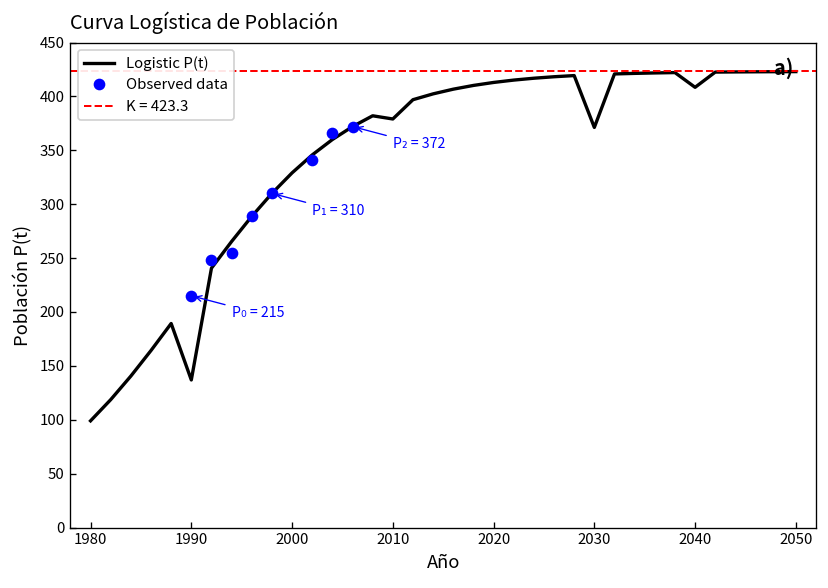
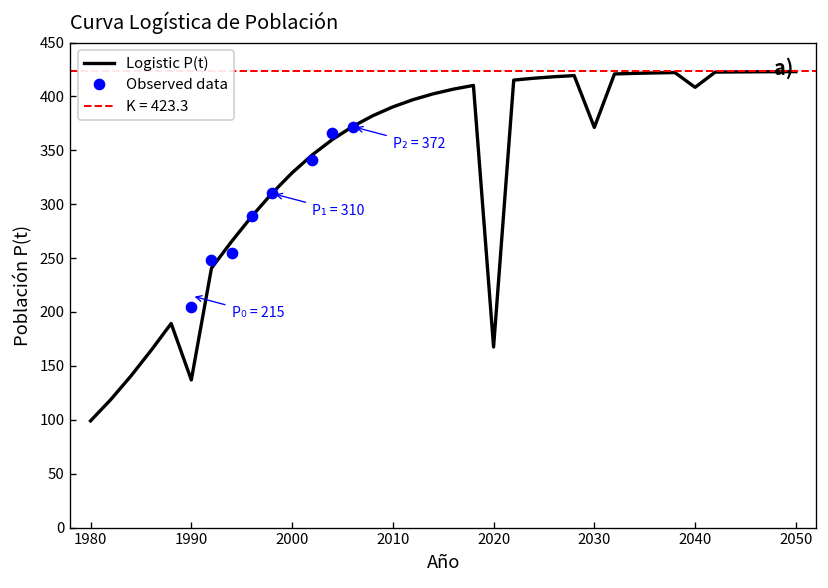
  {
    "Logistic P(t)": {
      "1980": 100,
      "1990": 140,
      "2000": 330,
-     "2010": 380,
-     "2020": 410,
+     "2010": 390,
+     "2020": 170,
      "2030": 370,
      "2040": 410,
      "2050": 420
    },
    "Observed data": {
-     "1990": 220
+     "1990": 210
    }
  }
